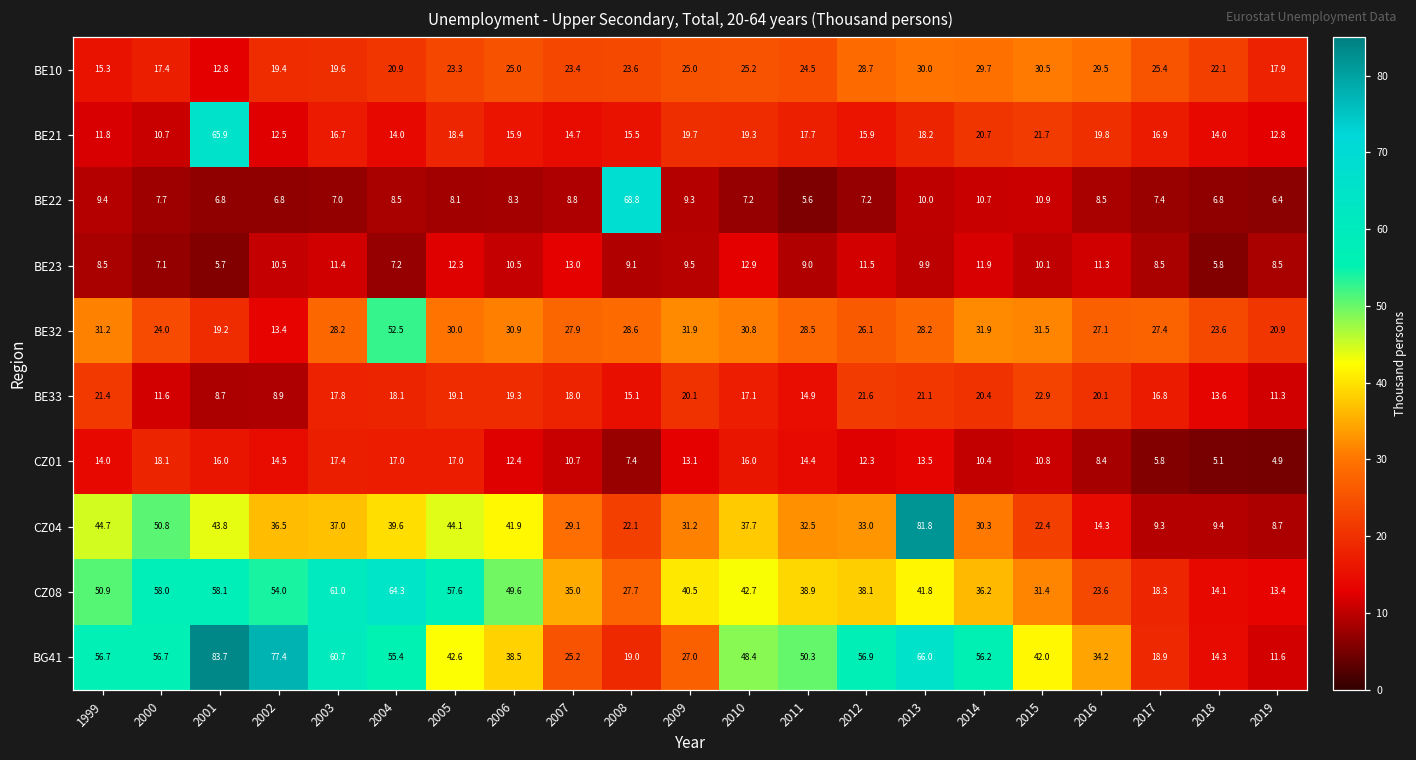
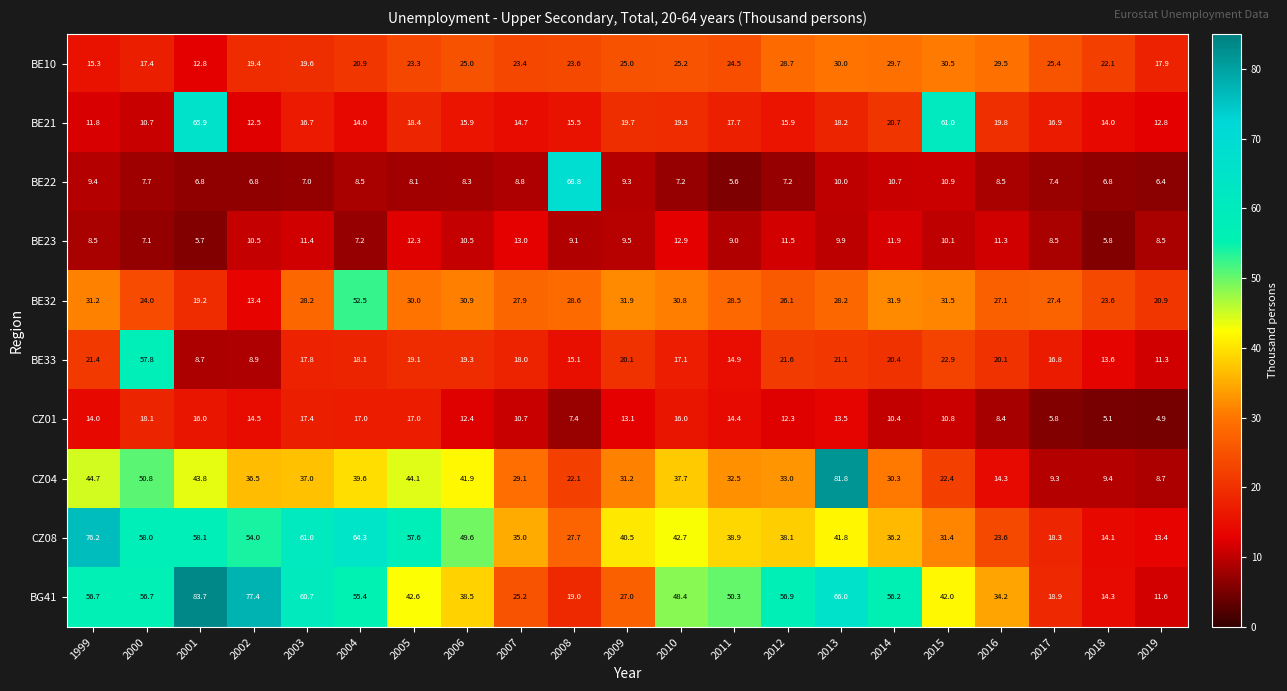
  {
    "BE21": {
      "1999": 11.8,
      "2000": 10.7,
      "2001": 65.9,
      "2002": 12.5,
      "2003": 16.7,
      "2004": 14.0,
      "2005": 18.4,
      "2006": 15.9,
      "2007": 14.7,
      "2008": 15.5,
      "2009": 19.7,
      "2010": 19.3,
      "2011": 17.7,
      "2012": 15.9,
      "2013": 18.2,
      "2014": 20.7,
-     "2015": 21.7,
+     "2015": 61.0,
      "2016": 19.8,
      "2017": 16.9,
      "2018": 14.0,
      "2019": 12.8
    },
    "BE33": {
      "1999": 21.4,
-     "2000": 11.6,
+     "2000": 57.8,
      "2001": 8.7,
      "2002": 8.9,
      "2003": 17.8,
      "2004": 18.1,
      "2005": 19.1,
      "2006": 19.3,
      "2007": 18.0,
      "2008": 15.1,
      "2009": 20.1,
      "2010": 17.1,
      "2011": 14.9,
      "2012": 21.6,
      "2013": 21.1,
      "2014": 20.4,
      "2015": 22.9,
      "2016": 20.1,
      "2017": 16.8,
      "2018": 13.6,
      "2019": 11.3
    },
    "CZ08": {
-     "1999": 50.9,
+     "1999": 76.2,
      "2000": 58.0,
      "2001": 58.1,
      "2002": 54.0,
      "2003": 61.0,
      "2004": 64.3,
      "2005": 57.6,
      "2006": 49.6,
      "2007": 35.0,
      "2008": 27.7,
      "2009": 40.5,
      "2010": 42.7,
      "2011": 38.9,
      "2012": 38.1,
      "2013": 41.8,
      "2014": 36.2,
      "2015": 31.4,
      "2016": 23.6,
      "2017": 18.3,
      "2018": 14.1,
      "2019": 13.4
    }
  }
